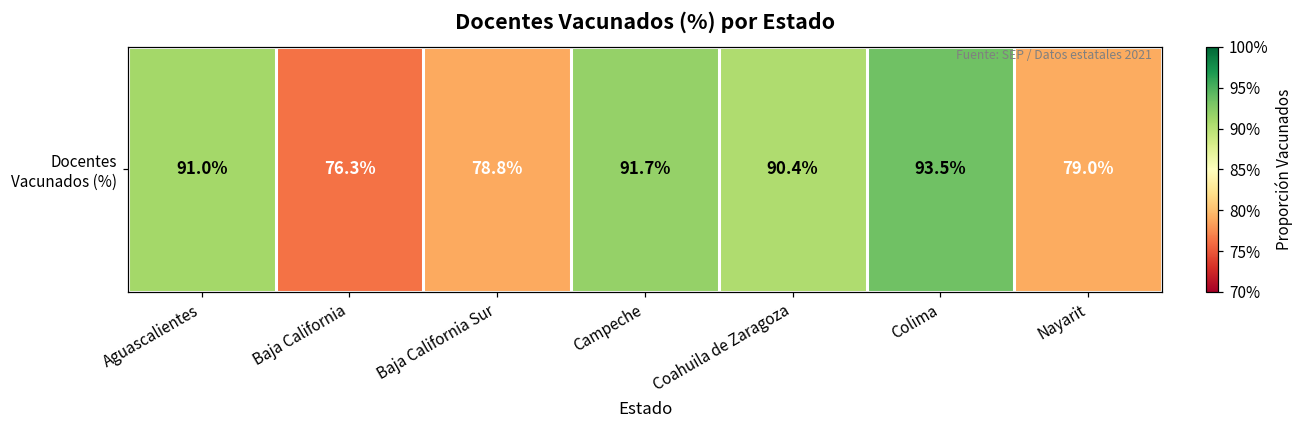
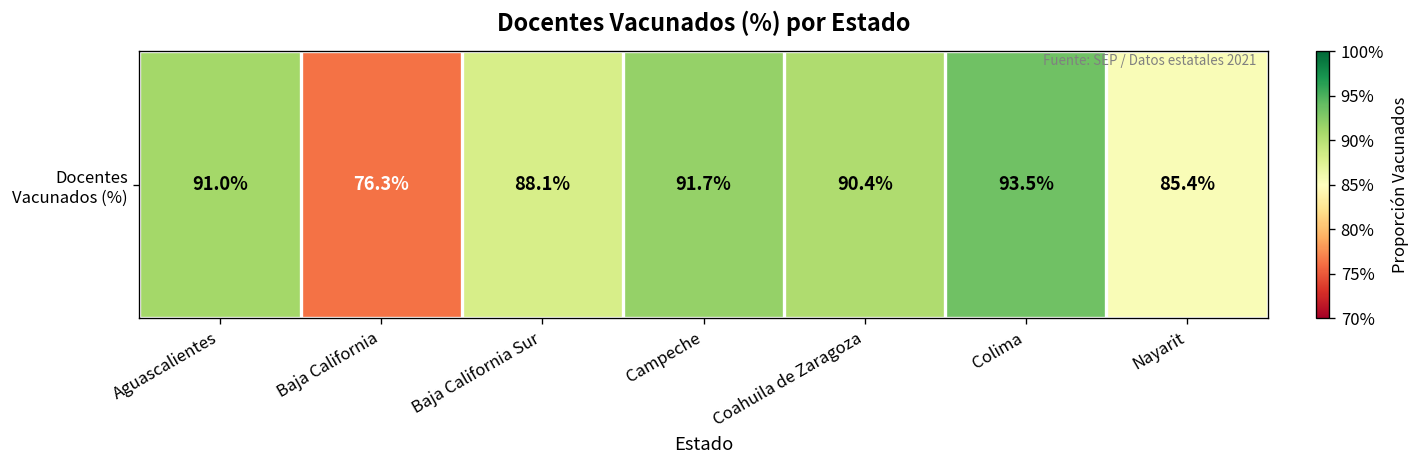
  {
    "Docentes Vacunados (%)": {
      "Aguascalientes": "91.0%",
      "Baja California": "76.3%",
-     "Baja California Sur": "78.8%",
+     "Baja California Sur": "88.1%",
      "Campeche": "91.7%",
      "Coahuila de Zaragoza": "90.4%",
      "Colima": "93.5%",
-     "Nayarit": "79.0%"
+     "Nayarit": "85.4%"
    }
  }
